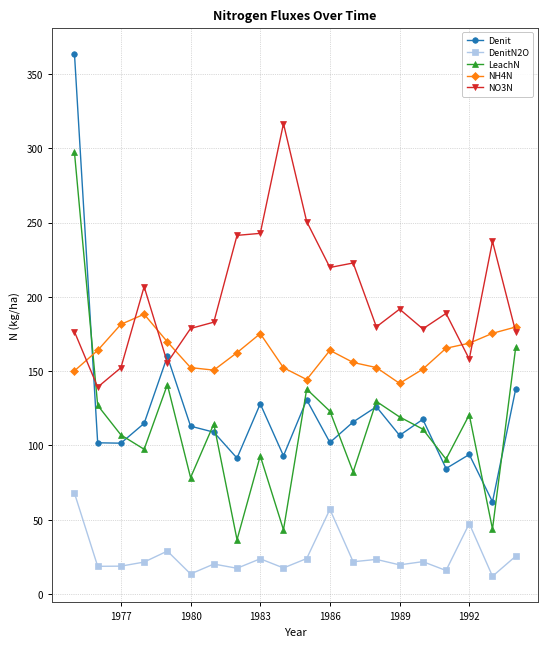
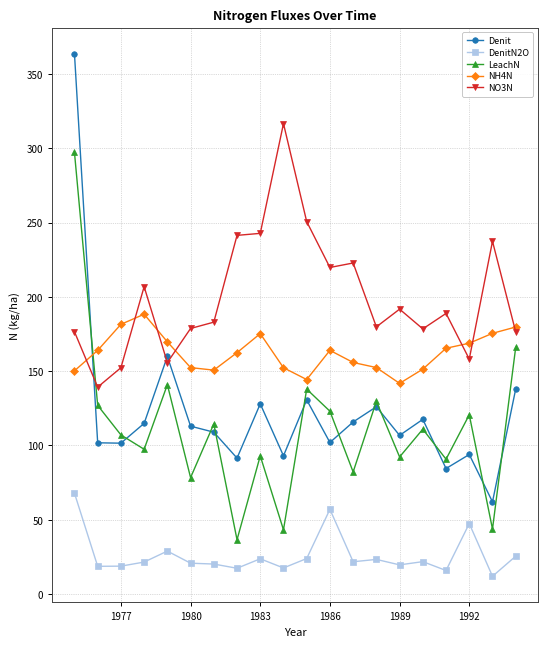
  {
    "Denit": {
      "1977": 102,
      "1980": 113,
      "1983": 128,
      "1986": 102,
      "1989": 107,
      "1992": 94
    },
    "DenitN2O": {
      "1977": 19,
-     "1980": 14,
+     "1980": 21,
      "1983": 24,
      "1986": 57,
      "1989": 20,
      "1992": 47
    },
    "LeachN": {
      "1977": 107,
      "1980": 78,
      "1983": 93,
      "1986": 123,
-     "1989": 119,
+     "1989": 92,
      "1992": 121
    },
    "NH4N": {
      "1977": 182,
      "1980": 152,
      "1983": 175,
      "1986": 164,
      "1989": 142,
      "1992": 169
    },
    "NO3N": {
      "1977": 152,
      "1980": 179,
      "1983": 243,
      "1986": 220,
      "1989": 192,
      "1992": 158
    }
  }
